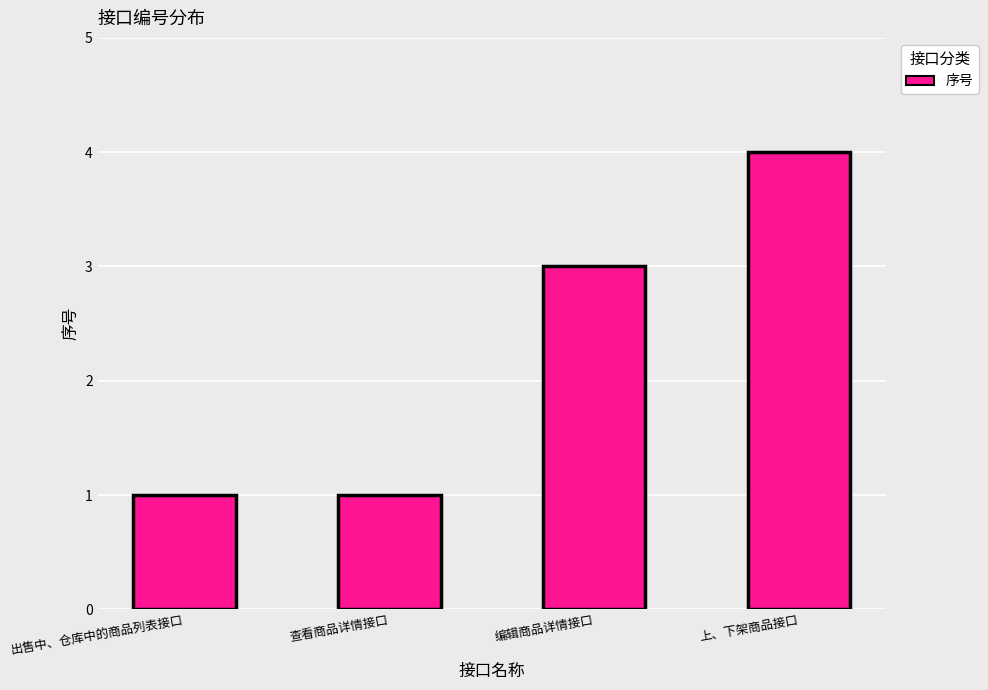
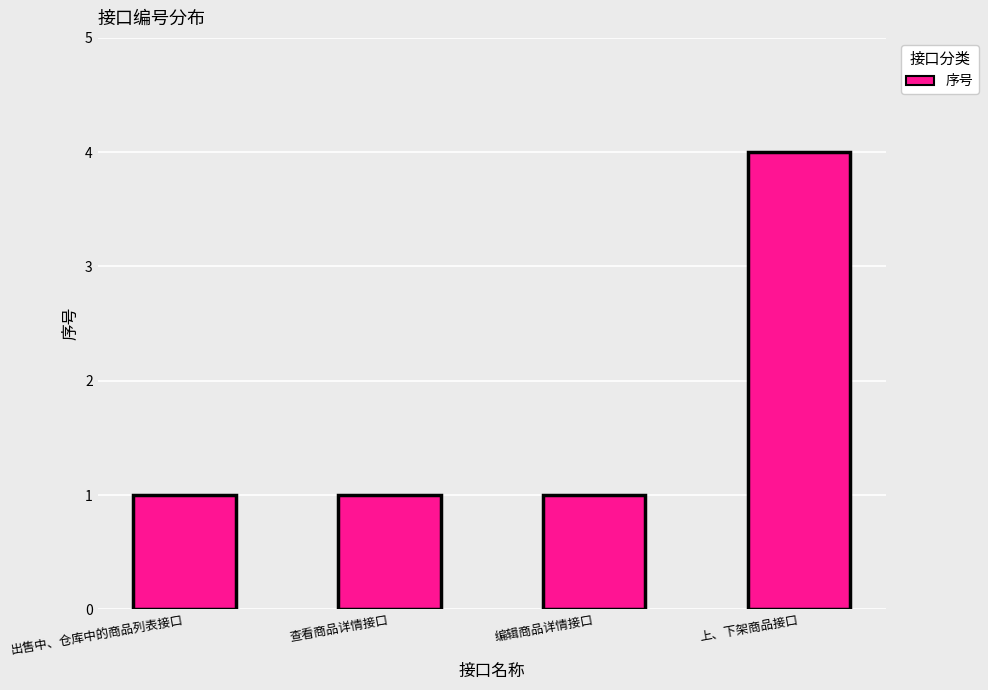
  {
    "出售中、仓库中的商品列表接口": 1,
    "查看商品详情接口": 1,
-   "编辑商品详情接口": 3,
+   "编辑商品详情接口": 1,
    "上、下架商品接口": 4
  }
